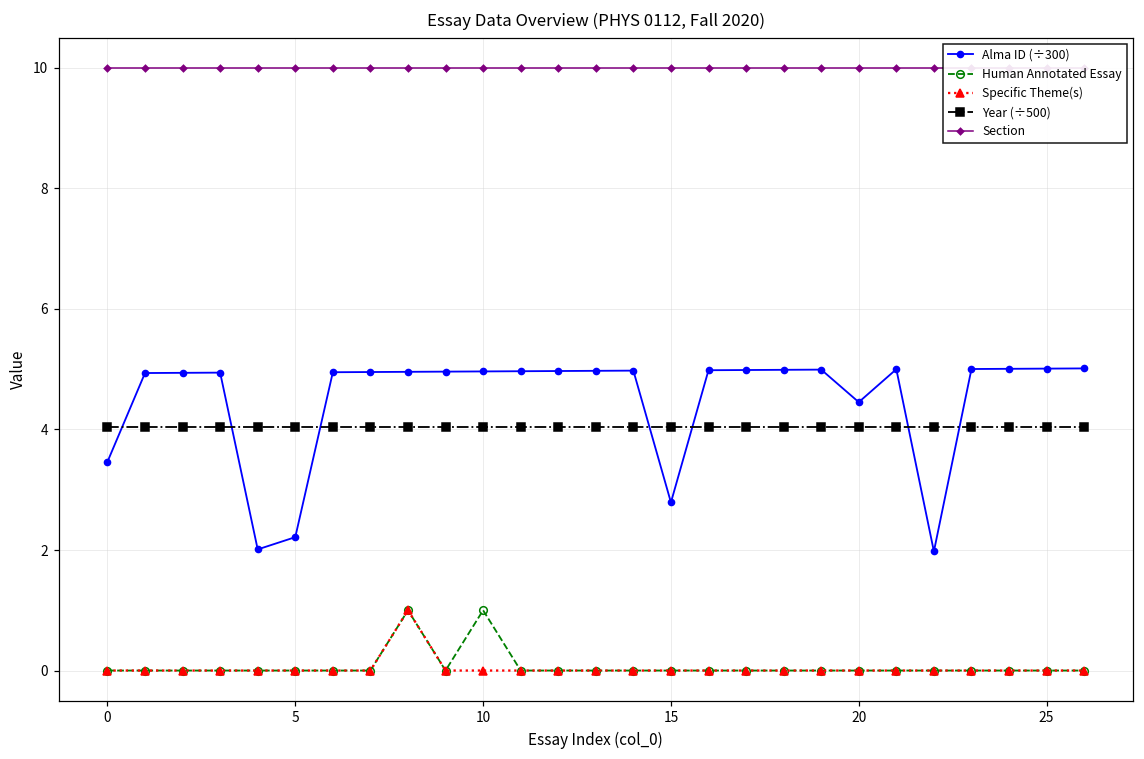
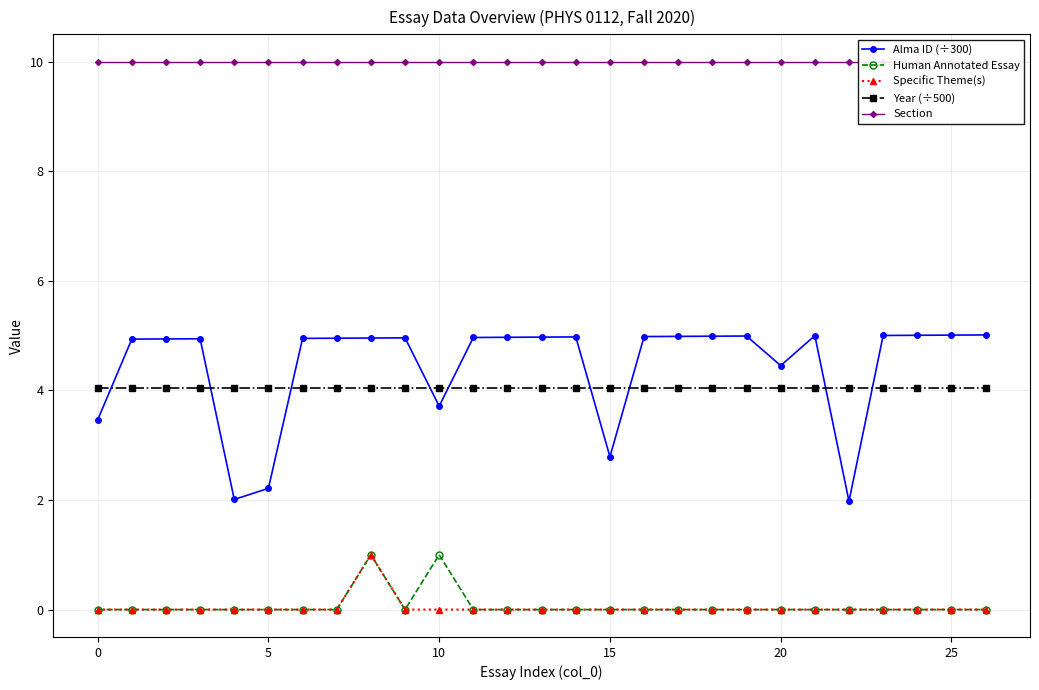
  {
    "Alma ID (÷300)": {
      "0": 3.5,
      "5": 2.2,
-     "10": 5.0,
+     "10": 3.7,
      "15": 2.8,
      "20": 4.5,
      "25": 5.0
    },
    "Human Annotated Essay": {
      "10": 1.0
    },
    "Specific Theme(s)": {
      "10": 0.0
    },
    "Year (÷500)": {
      "0": 4.0,
      "5": 4.0,
      "10": 4.0,
      "15": 4.0,
      "20": 4.0,
      "25": 4.0
    },
    "Section": {
      "0": 10.0,
      "5": 10.0,
      "10": 10.0,
      "15": 10.0,
      "20": 10.0
    }
  }
